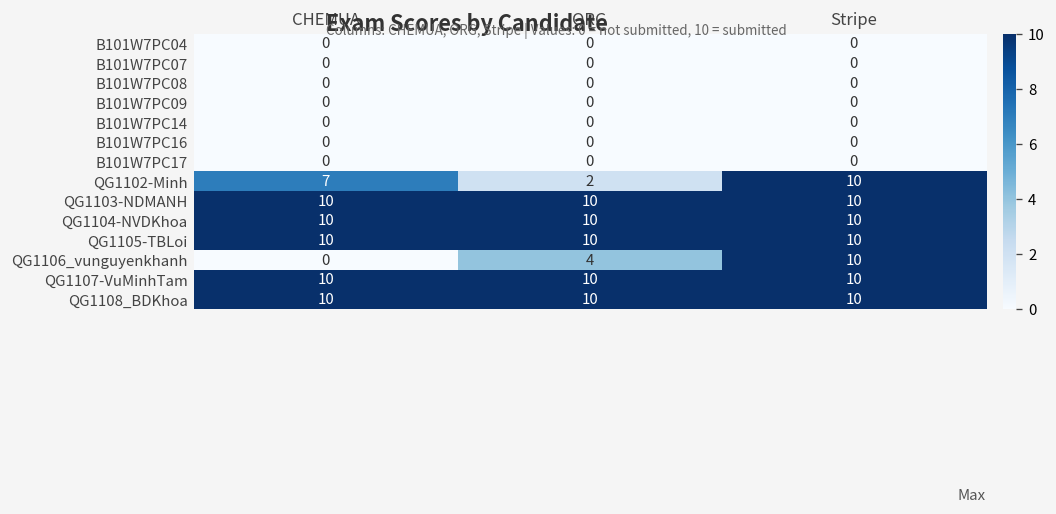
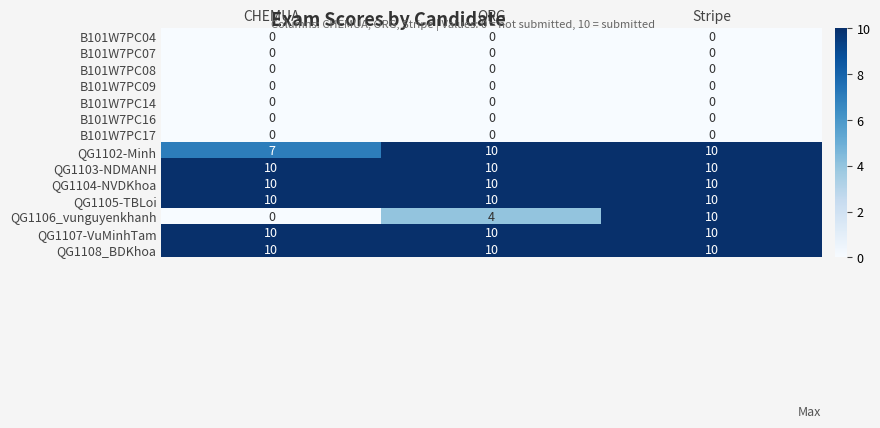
  {
    "B101W7PC04": {
      "CHEMUA": 0,
      "ORG": 0,
      "Stripe": 0
    },
    "B101W7PC07": {
      "CHEMUA": 0,
      "ORG": 0,
      "Stripe": 0
    },
    "B101W7PC08": {
      "CHEMUA": 0,
      "ORG": 0,
      "Stripe": 0
    },
    "B101W7PC09": {
      "CHEMUA": 0,
      "ORG": 0,
      "Stripe": 0
    },
    "B101W7PC14": {
      "CHEMUA": 0,
      "ORG": 0,
      "Stripe": 0
    },
    "B101W7PC16": {
      "CHEMUA": 0,
      "ORG": 0,
      "Stripe": 0
    },
    "B101W7PC17": {
      "CHEMUA": 0,
      "ORG": 0,
      "Stripe": 0
    },
    "QG1102-Minh": {
      "CHEMUA": 7,
-     "ORG": 2,
+     "ORG": 10,
      "Stripe": 10
    },
    "QG1103-NDMANH": {
      "CHEMUA": 10,
      "ORG": 10,
      "Stripe": 10
    },
    "QG1104-NVDKhoa": {
      "CHEMUA": 10,
      "ORG": 10,
      "Stripe": 10
    },
    "QG1105-TBLoi": {
      "CHEMUA": 10,
      "ORG": 10,
      "Stripe": 10
    },
    "QG1106_vunguyenkhanh": {
      "CHEMUA": 0,
      "ORG": 4,
      "Stripe": 10
    },
    "QG1107-VuMinhTam": {
      "CHEMUA": 10,
      "ORG": 10,
      "Stripe": 10
    },
    "QG1108_BDKhoa": {
      "CHEMUA": 10,
      "ORG": 10,
      "Stripe": 10
    }
  }
